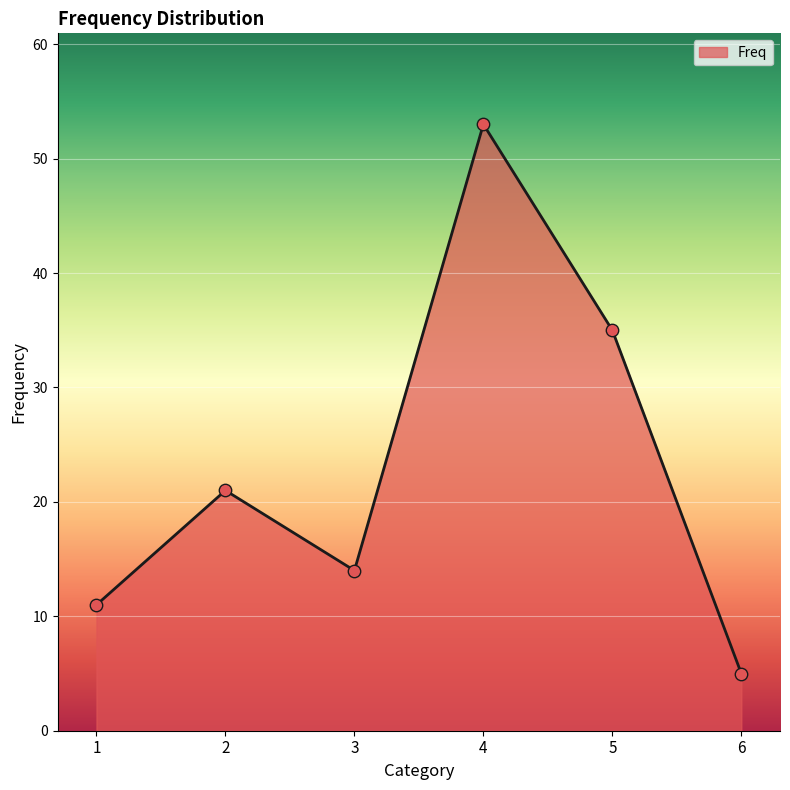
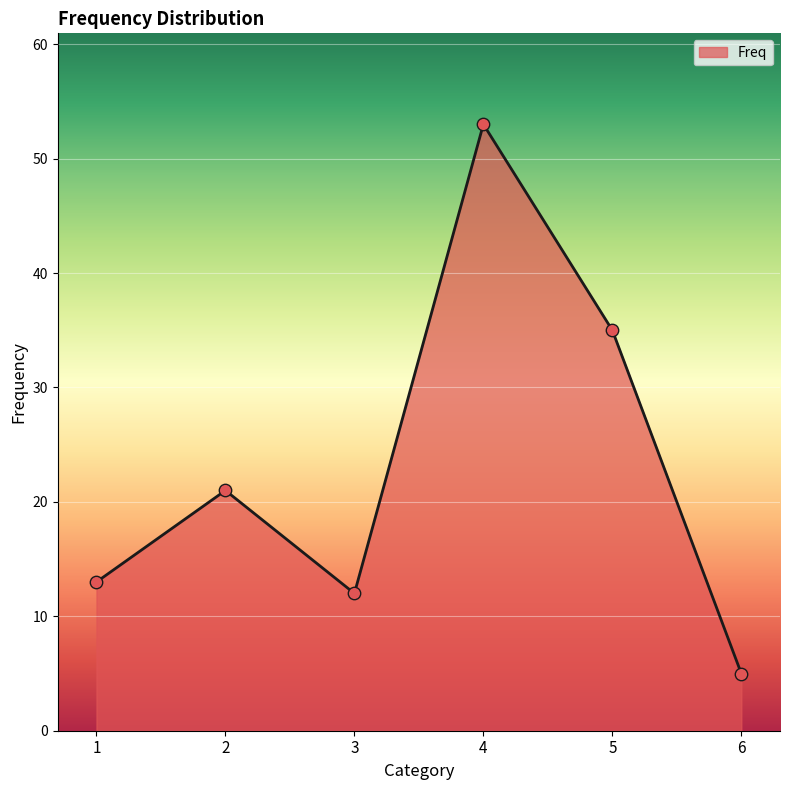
  {
-   "1": 11,
+   "1": 13,
    "2": 21,
-   "3": 14,
+   "3": 12,
    "4": 53,
    "5": 35,
    "6": 5
  }
